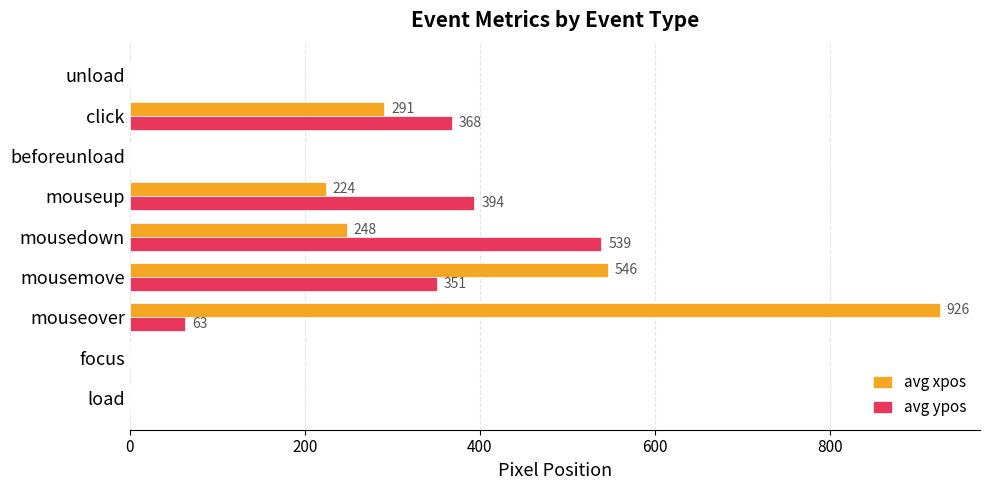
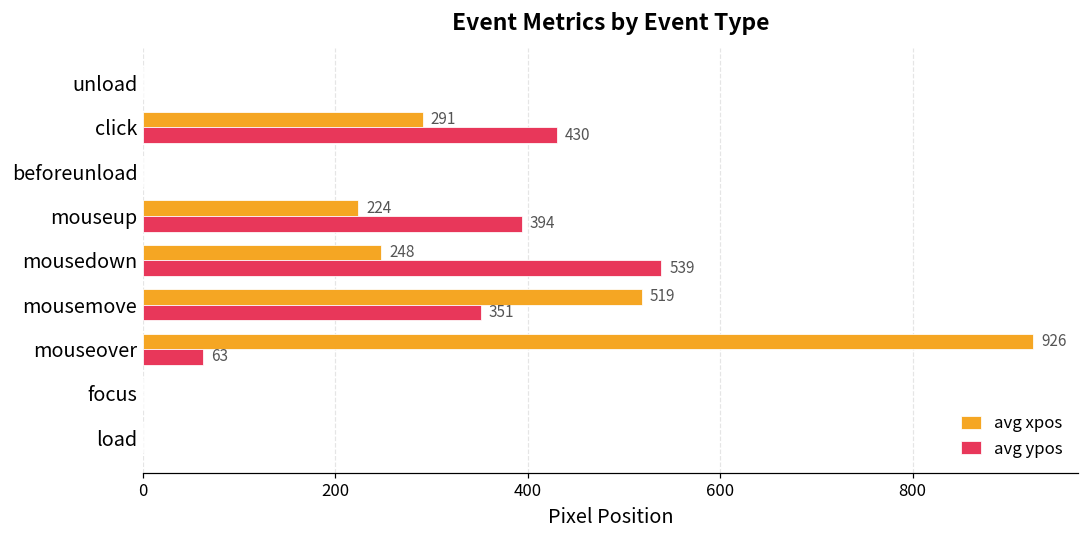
  {
    "avg xpos": {
      "click": 291,
      "mouseup": 224,
      "mousedown": 248,
-     "mousemove": 546,
+     "mousemove": 519,
      "mouseover": 926
    },
    "avg ypos": {
-     "click": 368,
+     "click": 430,
      "mouseup": 394,
      "mousedown": 539,
      "mousemove": 351,
      "mouseover": 63
    }
  }
